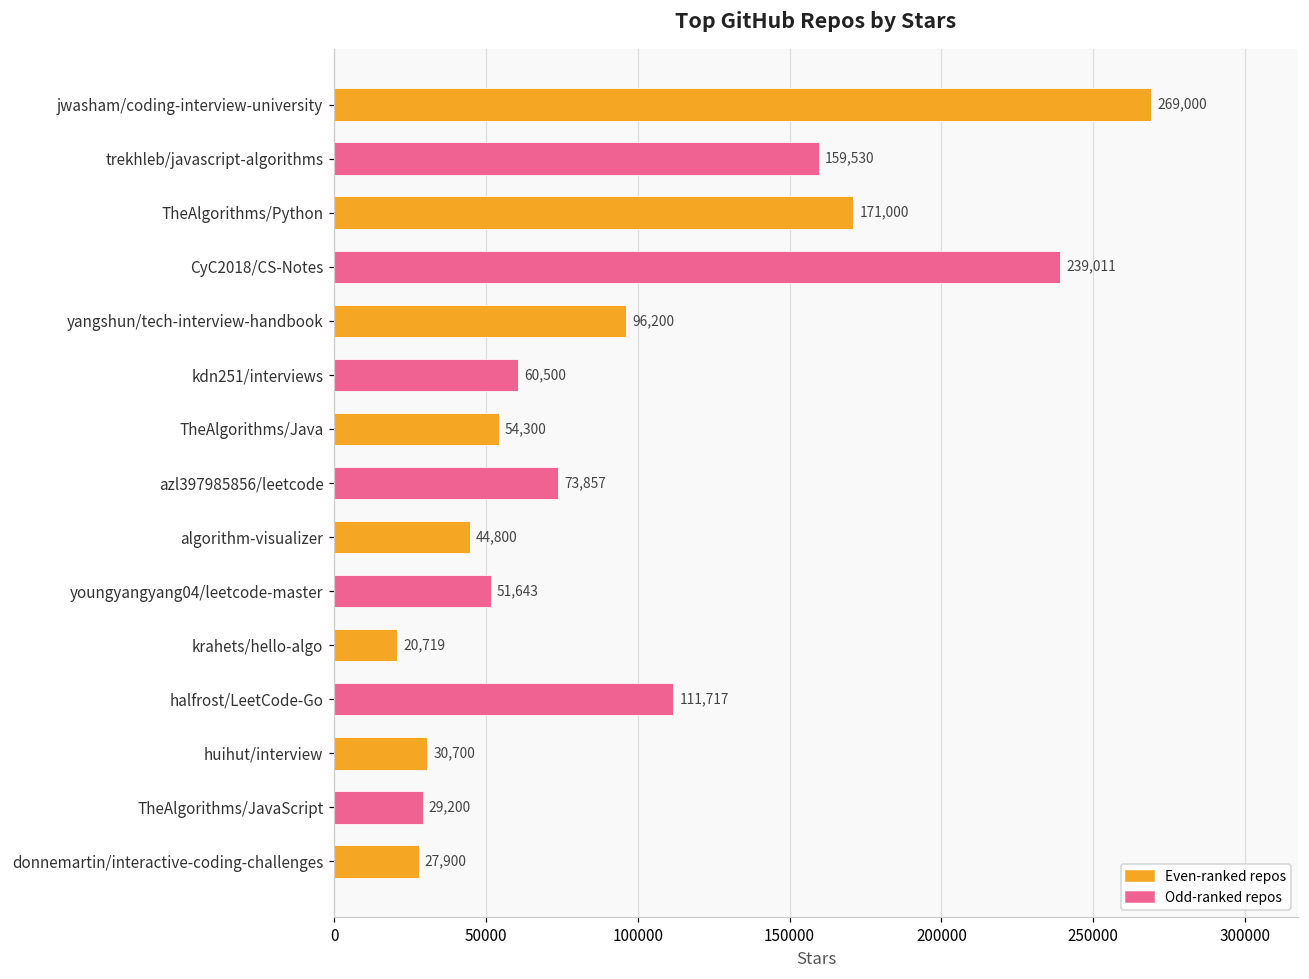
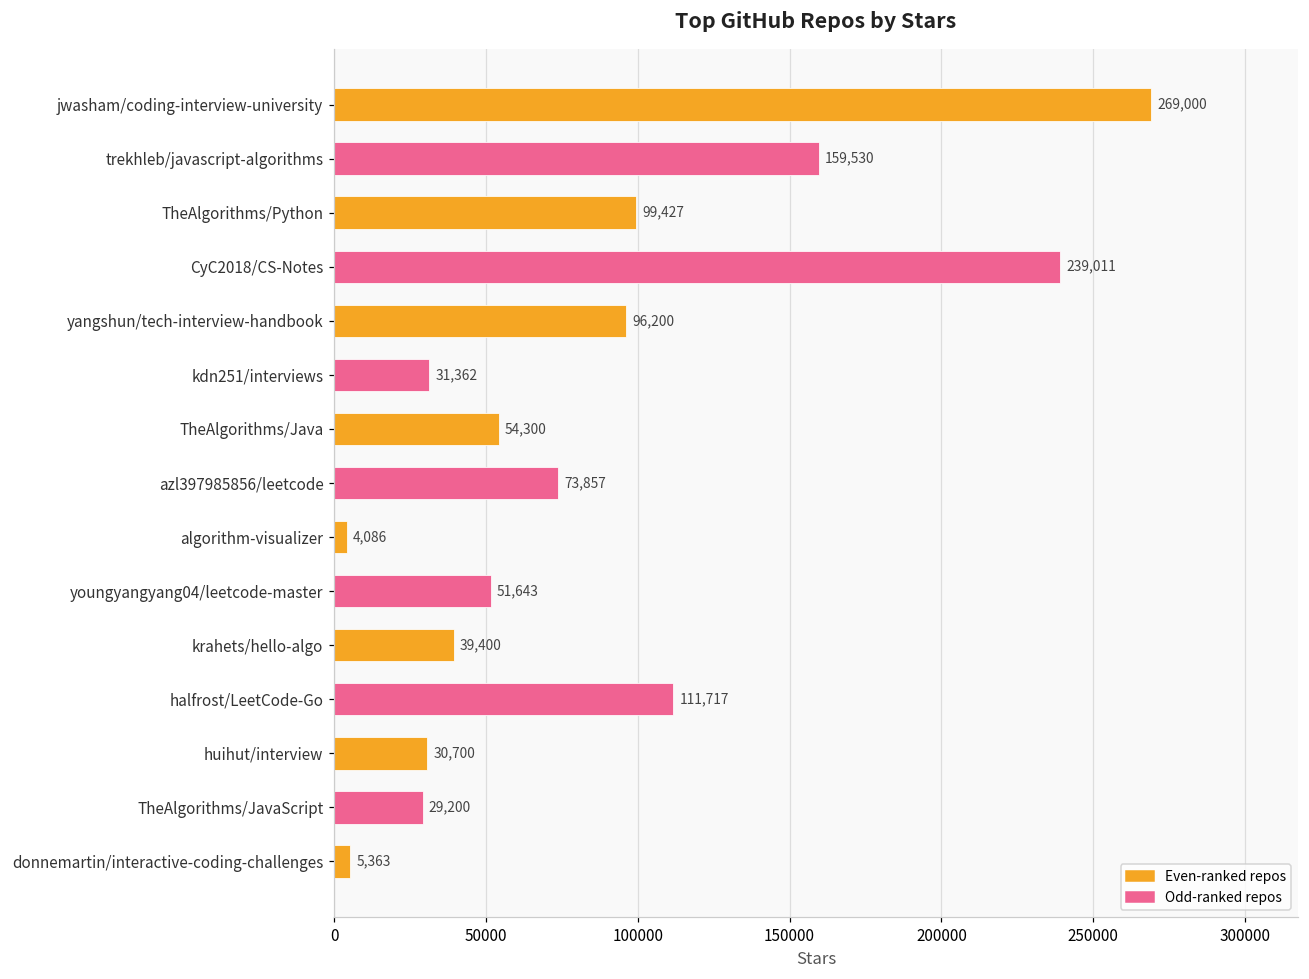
  {
    "jwasham/coding-interview-university": "269,000",
    "trekhleb/javascript-algorithms": "159,530",
-   "TheAlgorithms/Python": "171,000",
+   "TheAlgorithms/Python": "99,427",
    "CyC2018/CS-Notes": "239,011",
    "yangshun/tech-interview-handbook": "96,200",
-   "kdn251/interviews": "60,500",
+   "kdn251/interviews": "31,362",
    "TheAlgorithms/Java": "54,300",
    "azl397985856/leetcode": "73,857",
-   "algorithm-visualizer": "44,800",
+   "algorithm-visualizer": "4,086",
    "youngyangyang04/leetcode-master": "51,643",
-   "krahets/hello-algo": "20,719",
+   "krahets/hello-algo": "39,400",
    "halfrost/LeetCode-Go": "111,717",
    "huihut/interview": "30,700",
    "TheAlgorithms/JavaScript": "29,200",
-   "donnemartin/interactive-coding-challenges": "27,900"
+   "donnemartin/interactive-coding-challenges": "5,363"
  }
